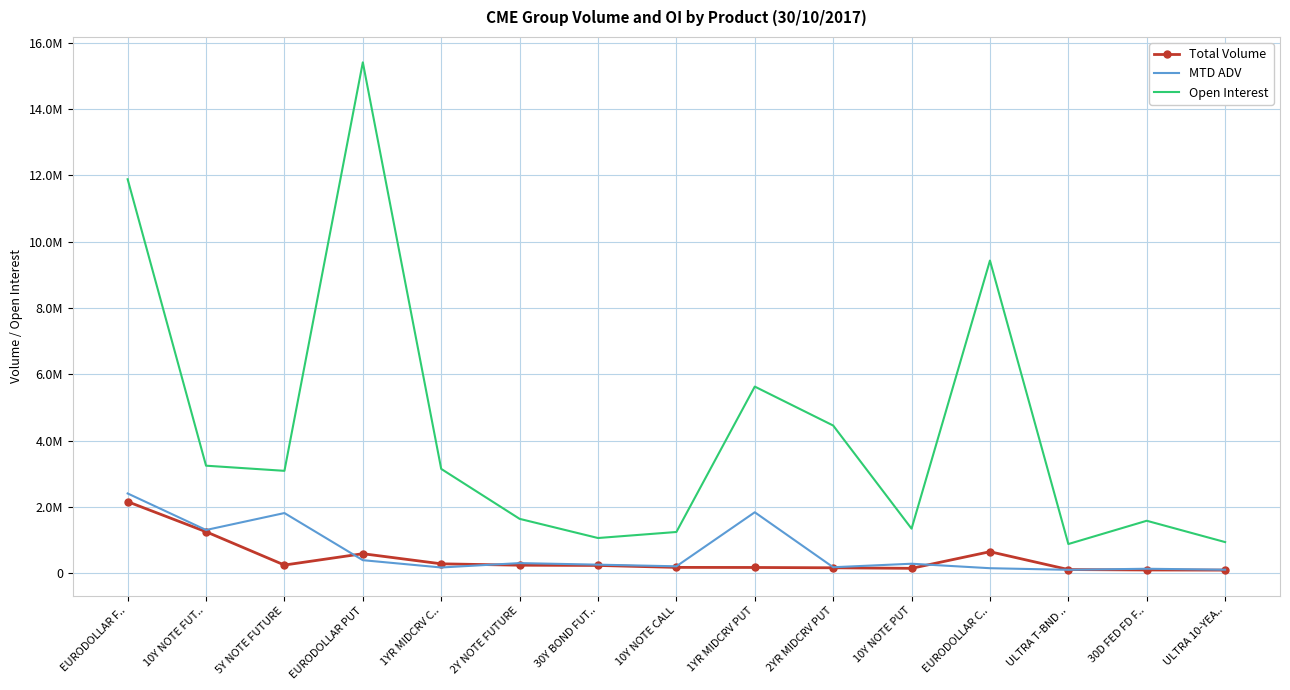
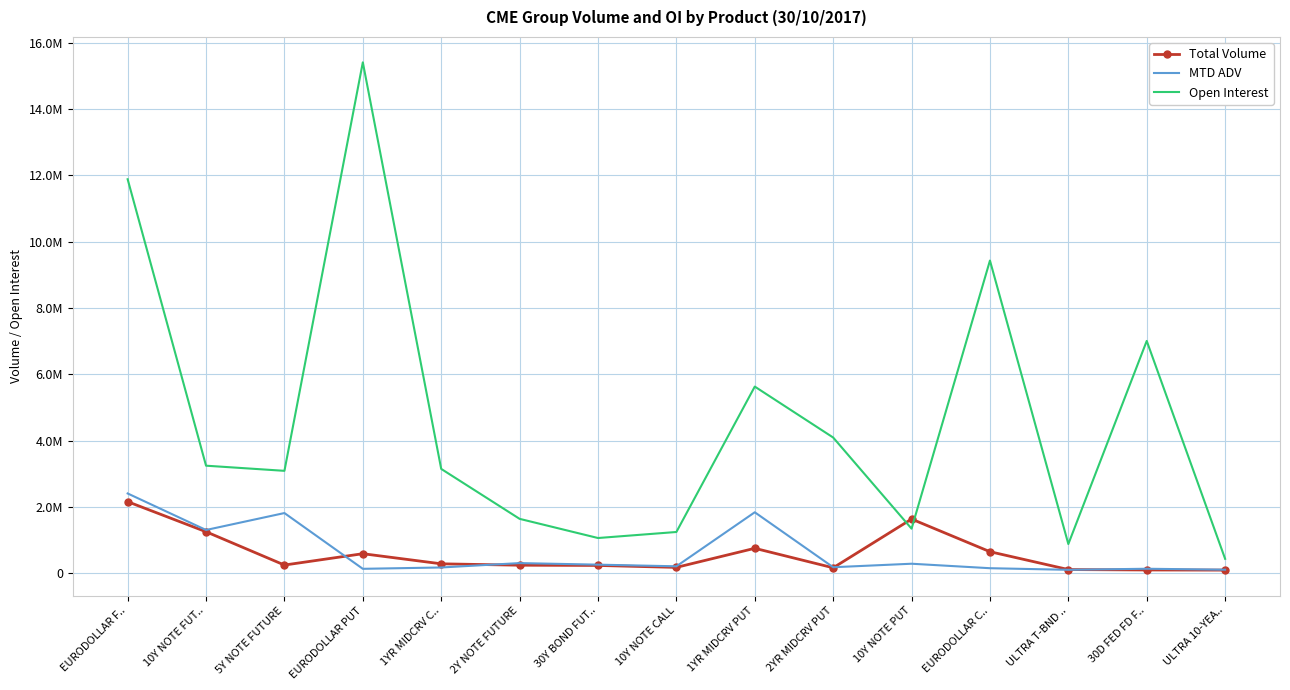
  {
    "Total Volume": {
      "EURODOLLAR F..": 2200000,
      "5Y NOTE FUTURE": 200000,
      "EURODOLLAR PUT": 600000,
      "1YR MIDCRV C..": 300000,
-     "1YR MIDCRV PUT": 200000,
-     "10Y NOTE PUT": 100000,
+     "1YR MIDCRV PUT": 800000,
+     "10Y NOTE PUT": 1600000,
      "EURODOLLAR C..": 600000
    },
    "MTD ADV": {
      "EURODOLLAR F..": 2400000,
      "5Y NOTE FUTURE": 1800000,
-     "EURODOLLAR PUT": 400000,
+     "EURODOLLAR PUT": 100000,
      "1YR MIDCRV C..": 200000,
      "1YR MIDCRV PUT": 1800000,
      "10Y NOTE PUT": 300000,
      "EURODOLLAR C..": 200000
    },
    "Open Interest": {
      "EURODOLLAR F..": 11900000,
      "10Y NOTE FUT..": 3200000,
      "5Y NOTE FUTURE": 3100000,
      "EURODOLLAR PUT": 15400000,
      "1YR MIDCRV C..": 3100000,
      "2Y NOTE FUTURE": 1600000,
      "30Y BOND FUT..": 1100000,
      "10Y NOTE CALL": 1200000,
      "1YR MIDCRV PUT": 5600000,
-     "2YR MIDCRV PUT": 4500000,
+     "2YR MIDCRV PUT": 4100000,
      "10Y NOTE PUT": 1300000,
      "EURODOLLAR C..": 9400000,
      "ULTRA T-BND ..": 900000,
-     "30D FED FD F..": 1600000,
-     "ULTRA 10-YEA..": 900000
+     "30D FED FD F..": 7000000,
+     "ULTRA 10-YEA..": 400000
    }
  }
